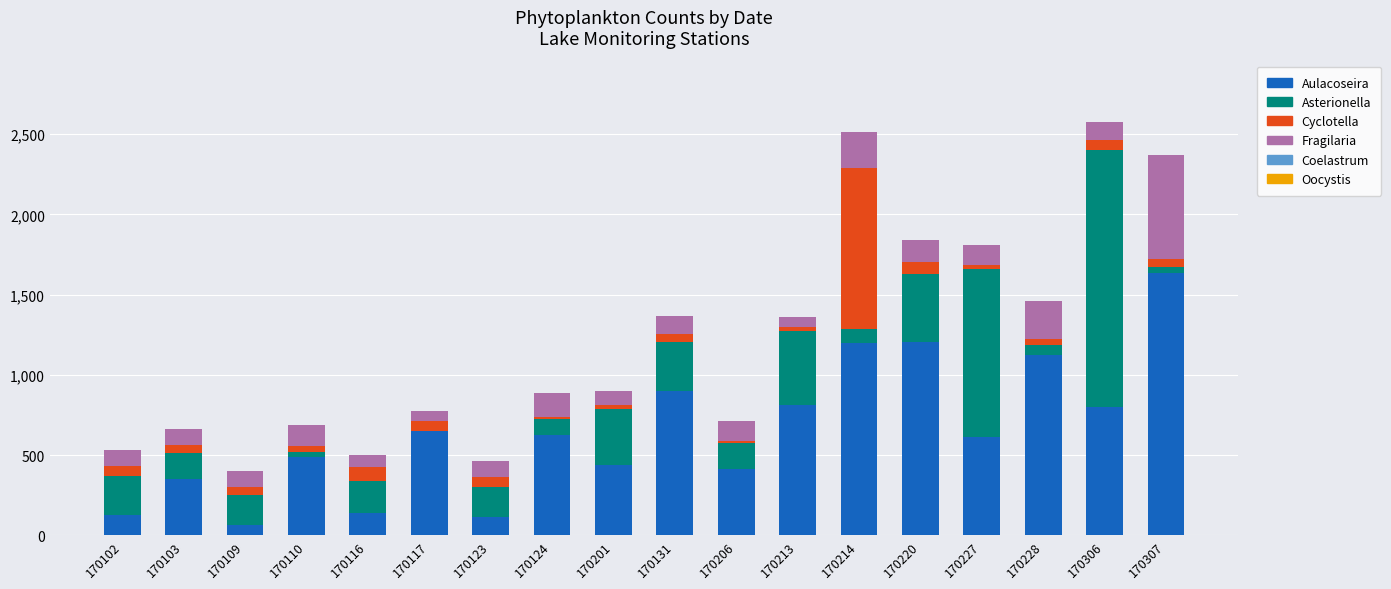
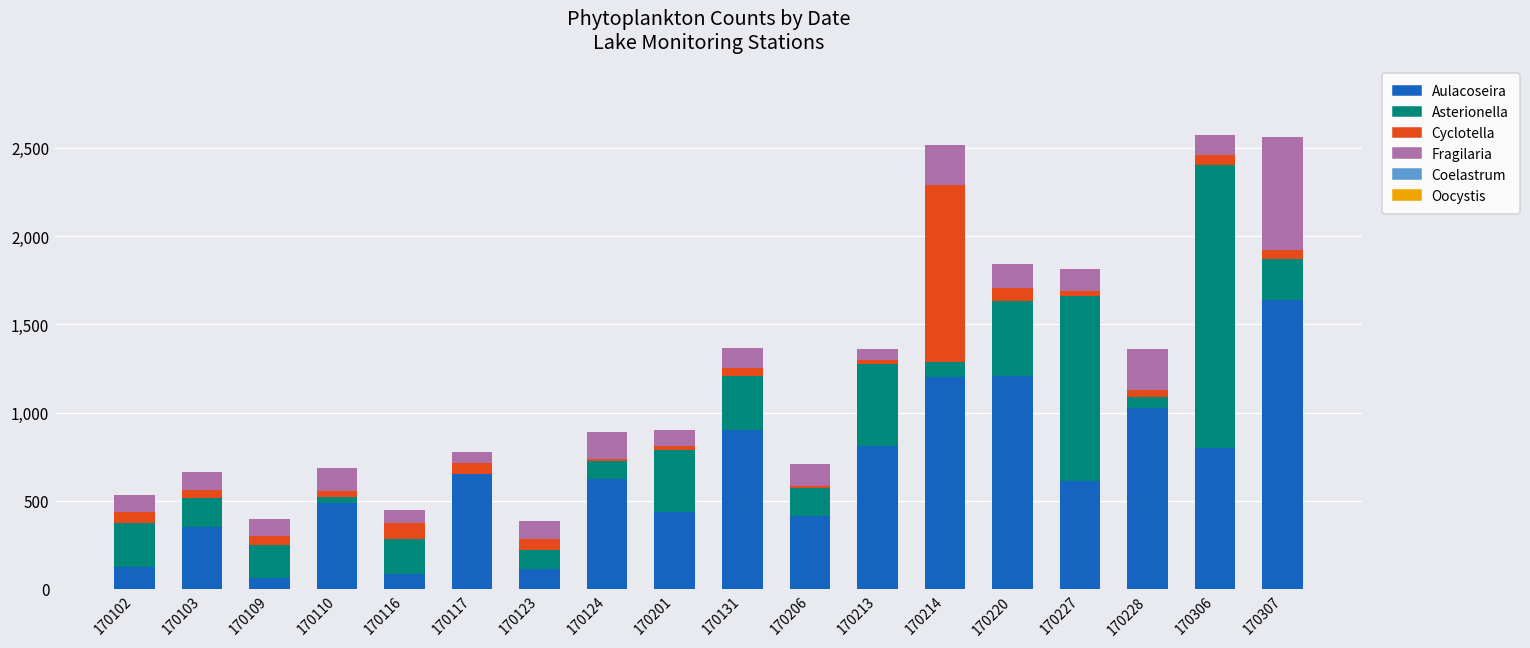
  {
    "Aulacoseira": {
      "170102": "130",
      "170103": "350",
      "170109": "60",
      "170110": "490",
-     "170116": "140",
+     "170116": "90",
      "170117": "650",
      "170123": "110",
      "170124": "630",
      "170201": "440",
      "170131": "900",
      "170206": "410",
      "170213": "810",
      "170214": "1,200",
      "170220": "1,210",
      "170227": "610",
-     "170228": "1,130",
+     "170228": "1,030",
      "170306": "800",
      "170307": "1,640"
    },
    "Asterionella": {
      "170102": "250",
      "170103": "160",
      "170109": "190",
      "170110": "30",
      "170116": "200",
      "170117": "0",
-     "170123": "190",
+     "170123": "110",
      "170124": "100",
      "170201": "350",
      "170131": "310",
      "170206": "160",
      "170213": "460",
      "170214": "90",
      "170220": "430",
      "170227": "1,050",
      "170228": "60",
      "170306": "1,600",
-     "170307": "40"
+     "170307": "230"
    },
    "Cyclotella": {
      "170102": "60",
      "170103": "50",
      "170109": "50",
      "170110": "40",
      "170116": "90",
      "170117": "60",
      "170123": "60",
      "170201": "30",
      "170131": "50",
      "170213": "30",
      "170214": "1,000",
      "170220": "80",
      "170227": "30",
      "170228": "40",
      "170306": "60",
      "170307": "50"
    }
  }
